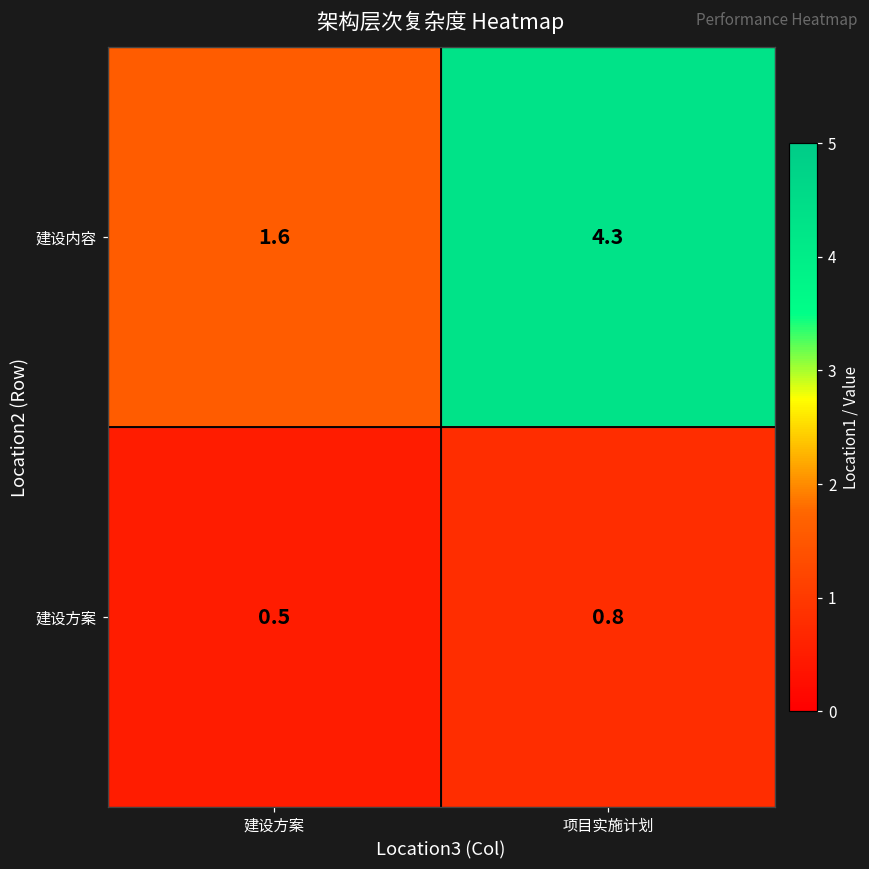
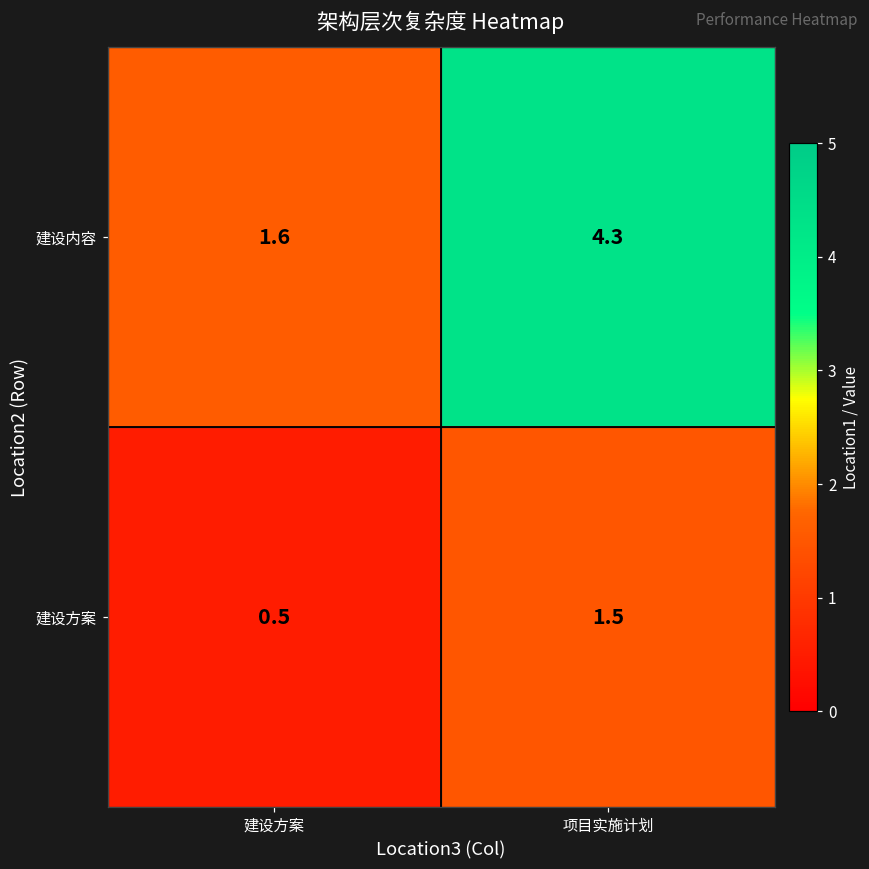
  {
    "建设内容": {
      "建设方案": 1.6,
      "项目实施计划": 4.3
    },
    "建设方案": {
      "建设方案": 0.5,
-     "项目实施计划": 0.8
+     "项目实施计划": 1.5
    }
  }
